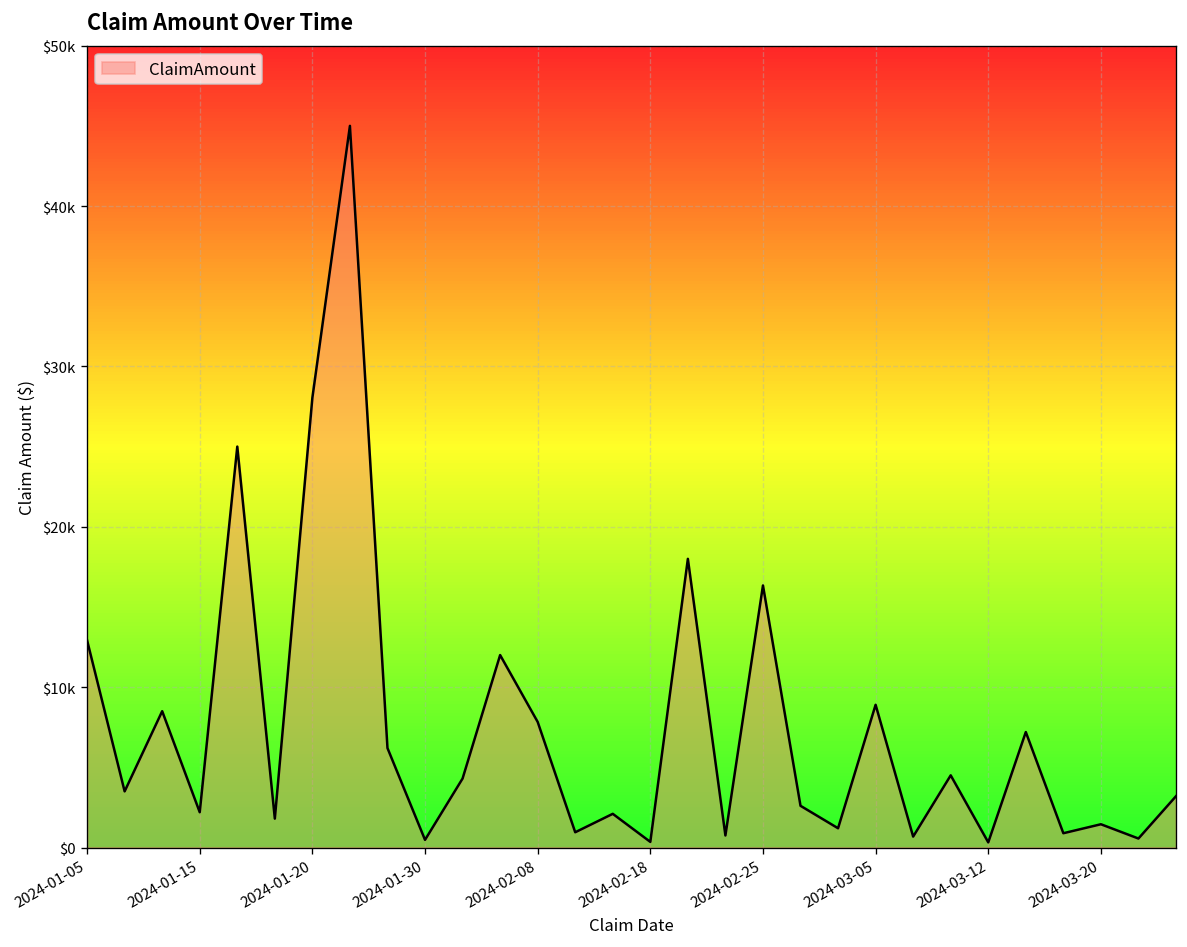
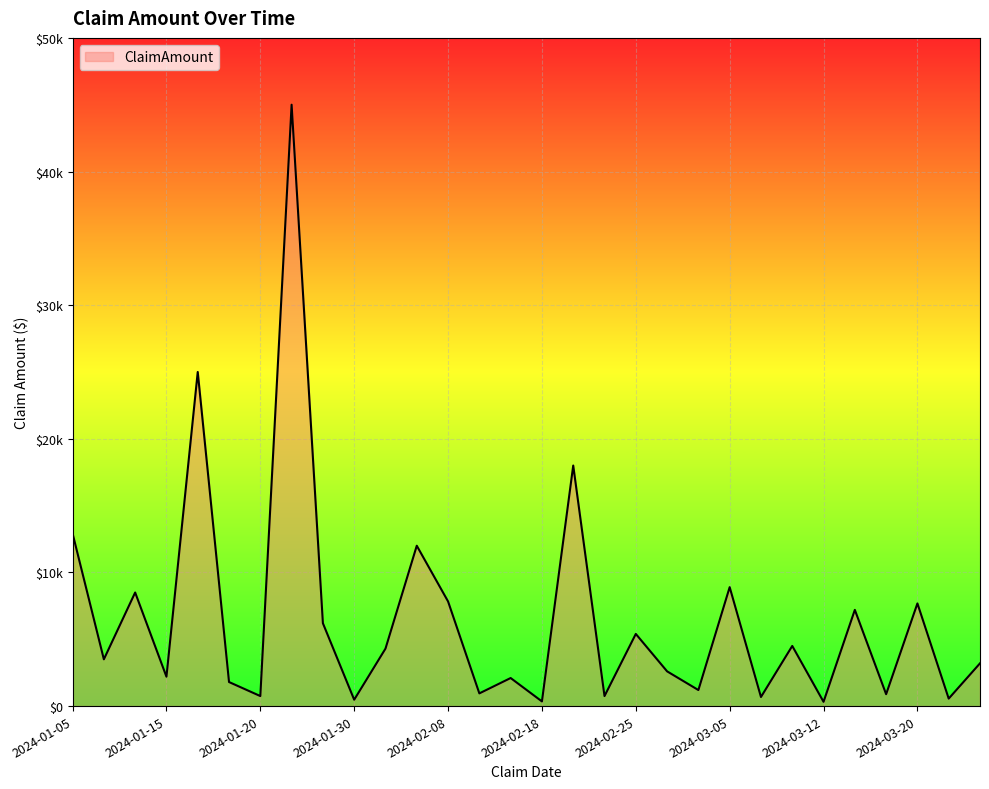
  {
    "2024-01-05": "$12900",
-   "2024-01-20": "$28000",
+   "2024-01-20": "$800",
    "2024-01-30": "$500",
    "2024-02-08": "$7800",
    "2024-02-18": "$400",
-   "2024-02-25": "$16300",
+   "2024-02-25": "$5400",
    "2024-03-05": "$8900",
    "2024-03-12": "$300",
-   "2024-03-20": "$1500"
+   "2024-03-20": "$7700"
  }
